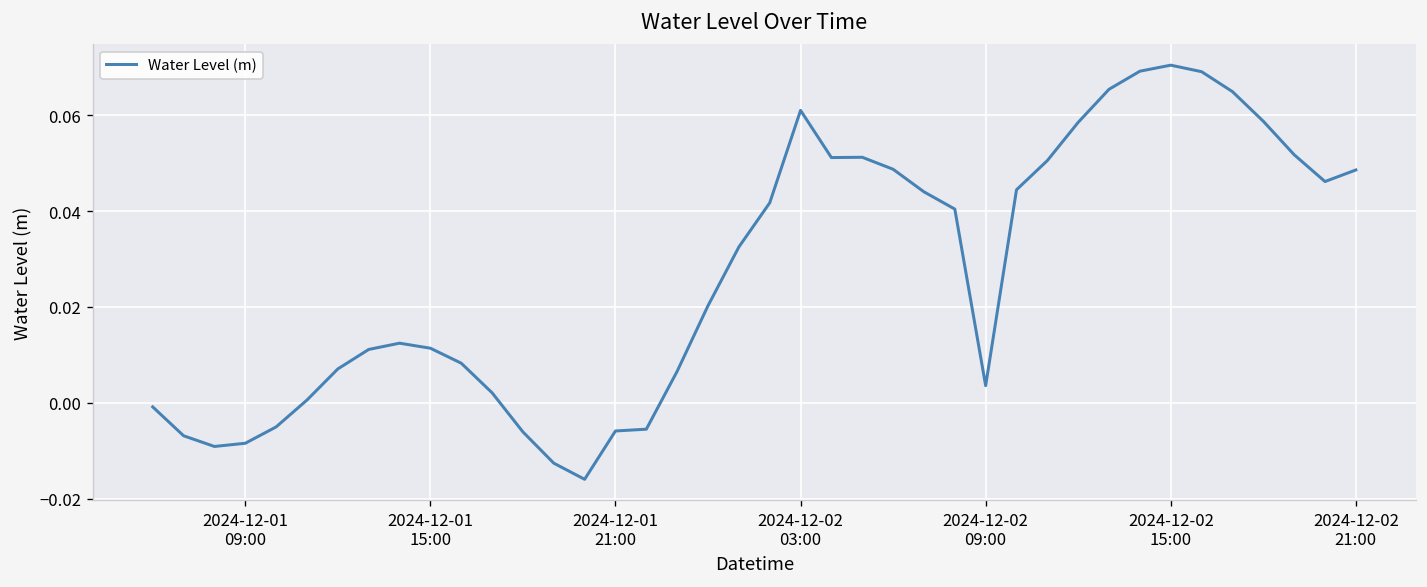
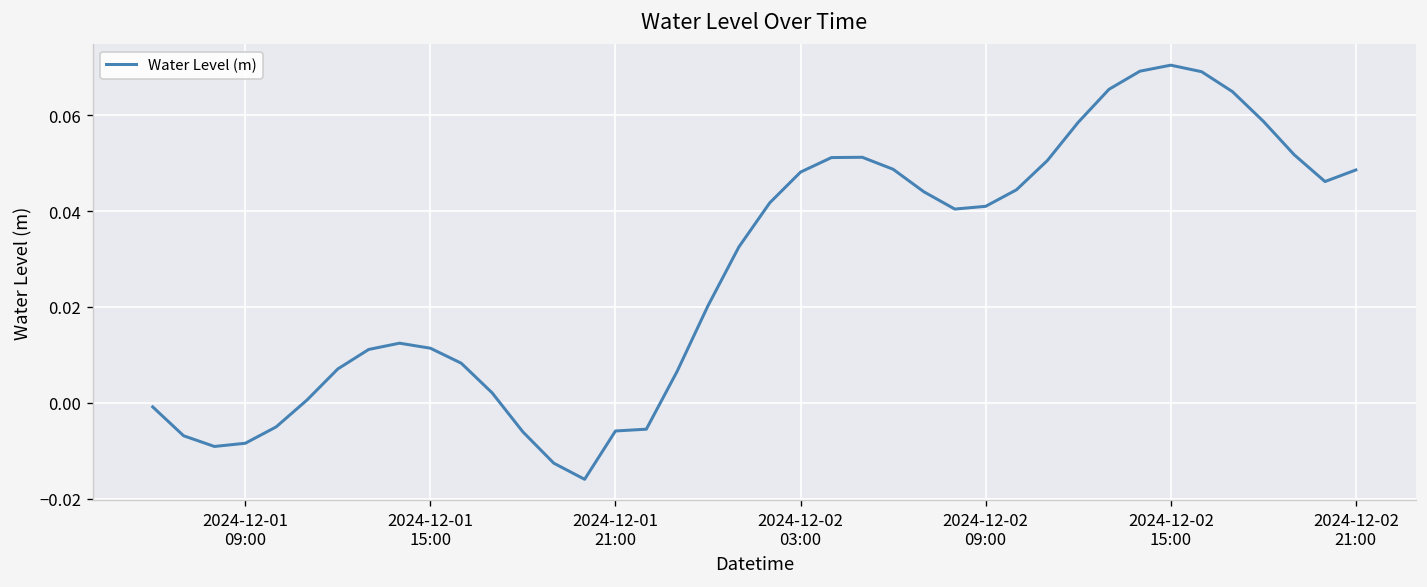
  {
    "2024-12-01 09:00": -0.008,
    "2024-12-01 15:00": 0.011,
    "2024-12-01 21:00": -0.006,
-   "2024-12-02 03:00": 0.061,
-   "2024-12-02 09:00": 0.004,
+   "2024-12-02 03:00": 0.048,
+   "2024-12-02 09:00": 0.041,
    "2024-12-02 15:00": 0.070,
    "2024-12-02 21:00": 0.049
  }
